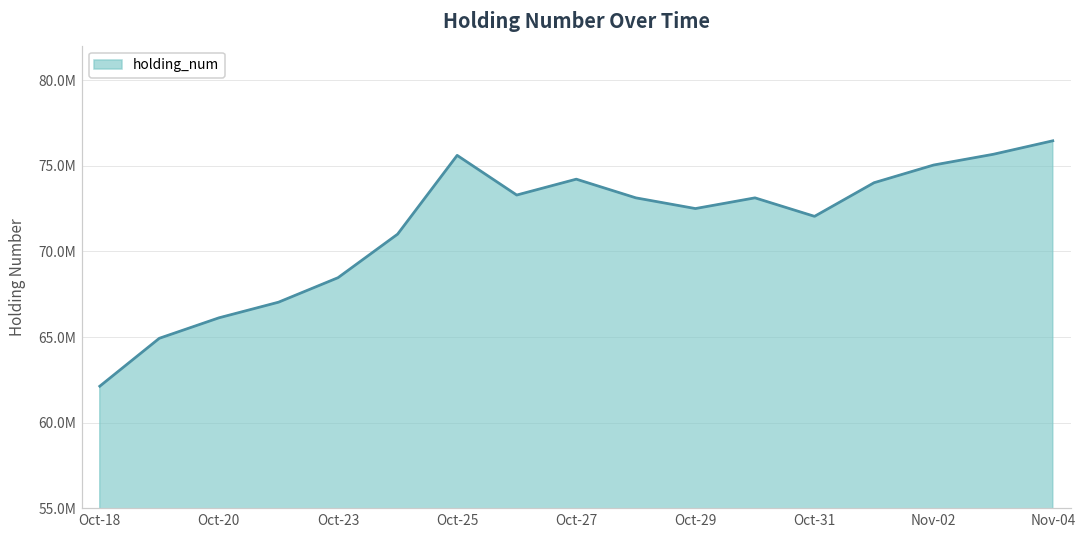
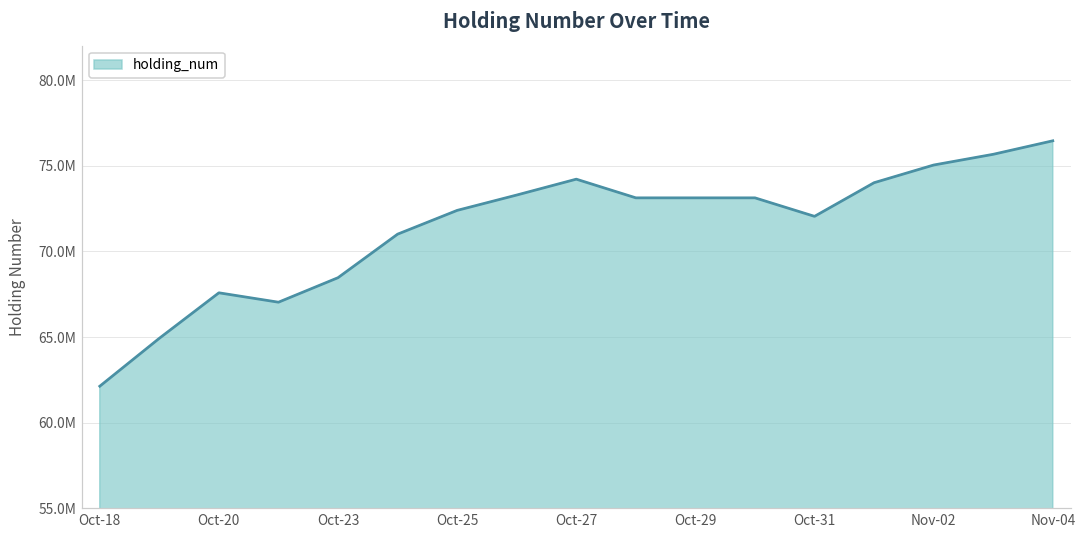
  {
    "Oct-18": 62100000,
-   "Oct-20": 66100000,
+   "Oct-20": 67600000,
    "Oct-23": 68500000,
-   "Oct-25": 75600000,
+   "Oct-25": 72400000,
    "Oct-27": 74200000,
-   "Oct-29": 72500000,
+   "Oct-29": 73100000,
    "Oct-31": 72000000,
    "Nov-02": 75000000,
    "Nov-04": 76500000
  }
